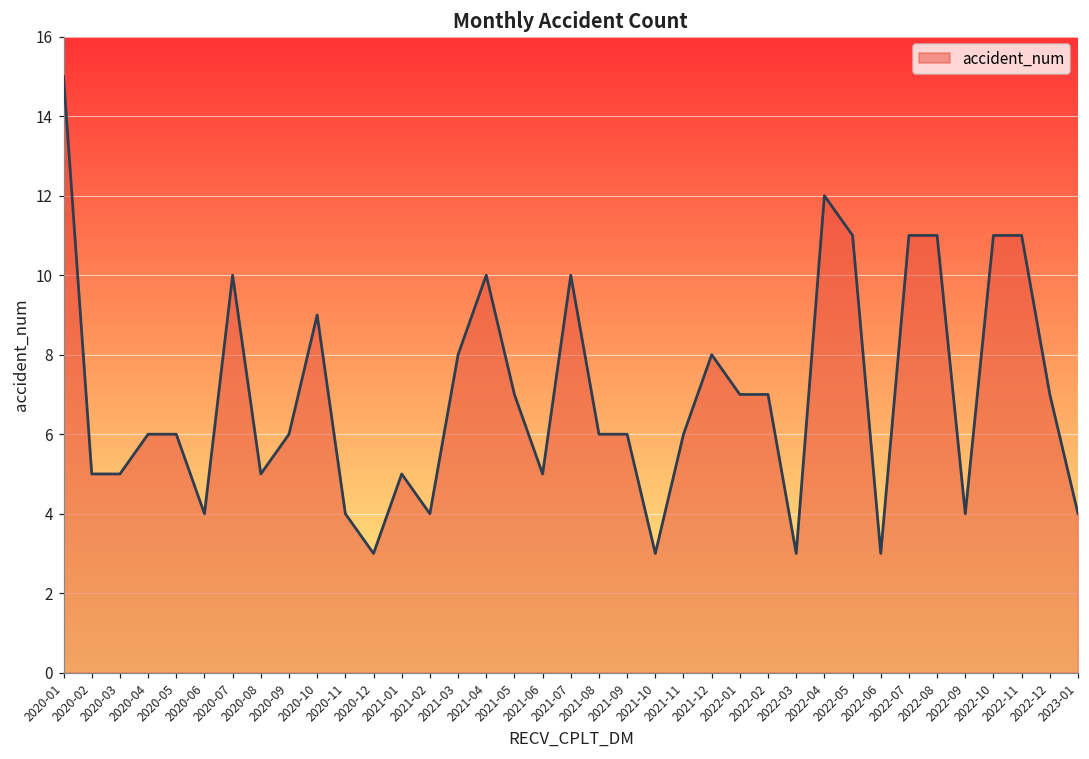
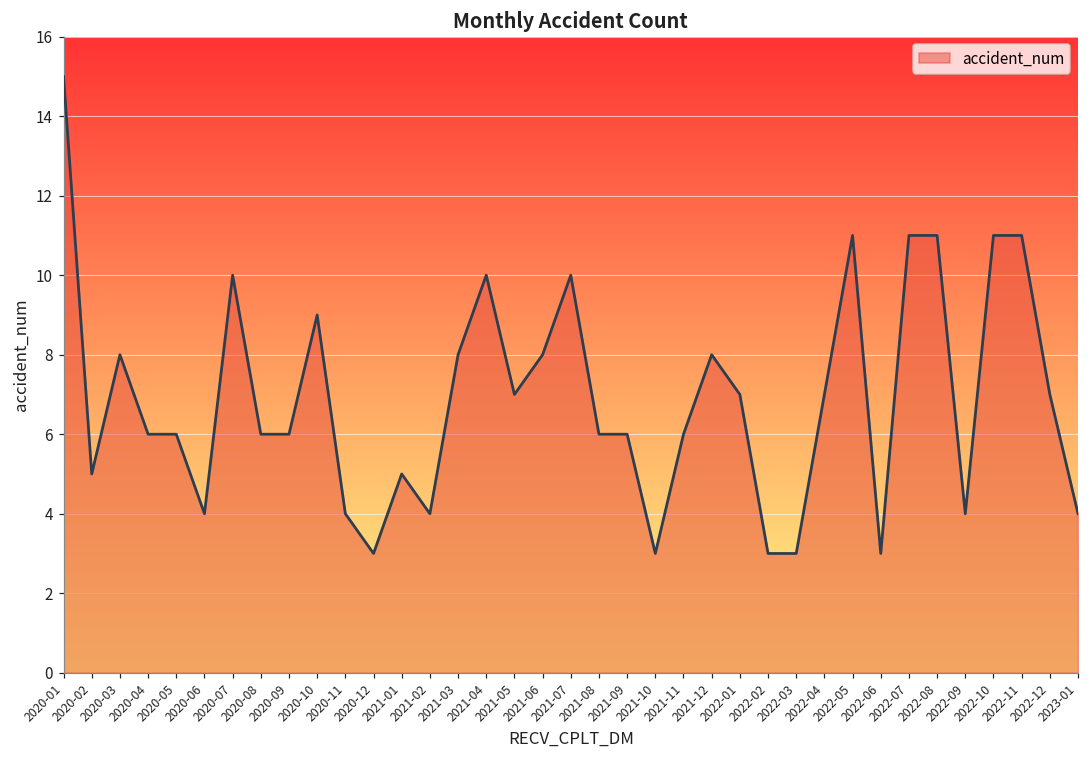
  {
    "2020-01": 15,
    "2020-02": 5,
-   "2020-03": 5,
+   "2020-03": 8,
    "2020-04": 6,
    "2020-05": 6,
    "2020-06": 4,
    "2020-07": 10,
-   "2020-08": 5,
+   "2020-08": 6,
    "2020-09": 6,
    "2020-10": 9,
    "2020-11": 4,
    "2020-12": 3,
    "2021-01": 5,
    "2021-02": 4,
    "2021-03": 8,
    "2021-04": 10,
    "2021-05": 7,
-   "2021-06": 5,
+   "2021-06": 8,
    "2021-07": 10,
    "2021-08": 6,
    "2021-09": 6,
    "2021-10": 3,
    "2021-11": 6,
    "2021-12": 8,
    "2022-01": 7,
-   "2022-02": 7,
+   "2022-02": 3,
    "2022-03": 3,
-   "2022-04": 12,
+   "2022-04": 7,
    "2022-05": 11,
    "2022-06": 3,
    "2022-07": 11,
    "2022-08": 11,
    "2022-09": 4,
    "2022-10": 11,
    "2022-11": 11,
    "2022-12": 7,
    "2023-01": 4
  }
